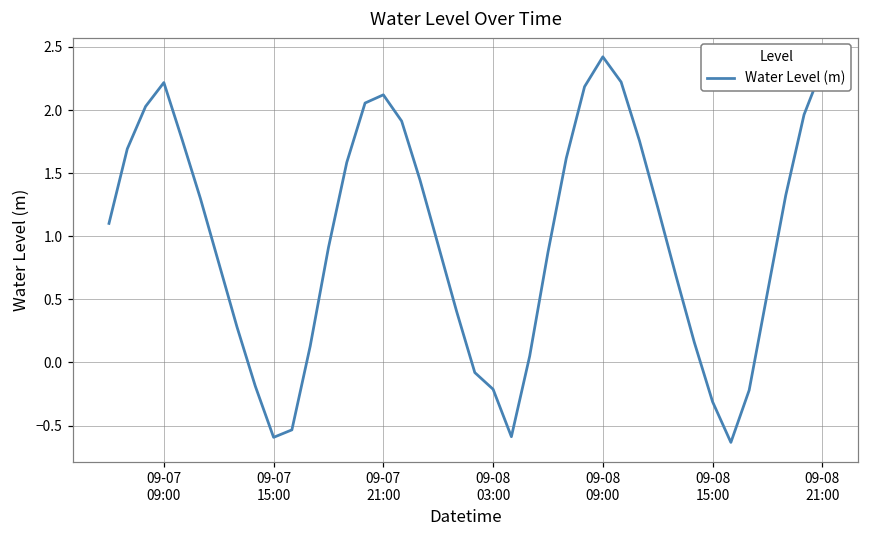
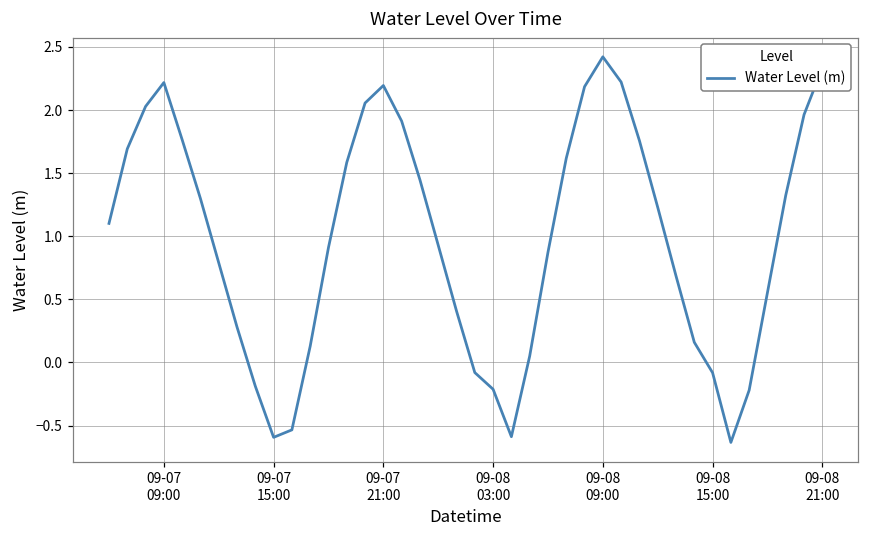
  {
    "09-07 09:00": 2.22,
    "09-07 15:00": -0.59,
-   "09-07 21:00": 2.12,
+   "09-07 21:00": 2.19,
    "09-08 03:00": -0.21,
    "09-08 09:00": 2.42,
-   "09-08 15:00": -0.31
+   "09-08 15:00": -0.08
  }
